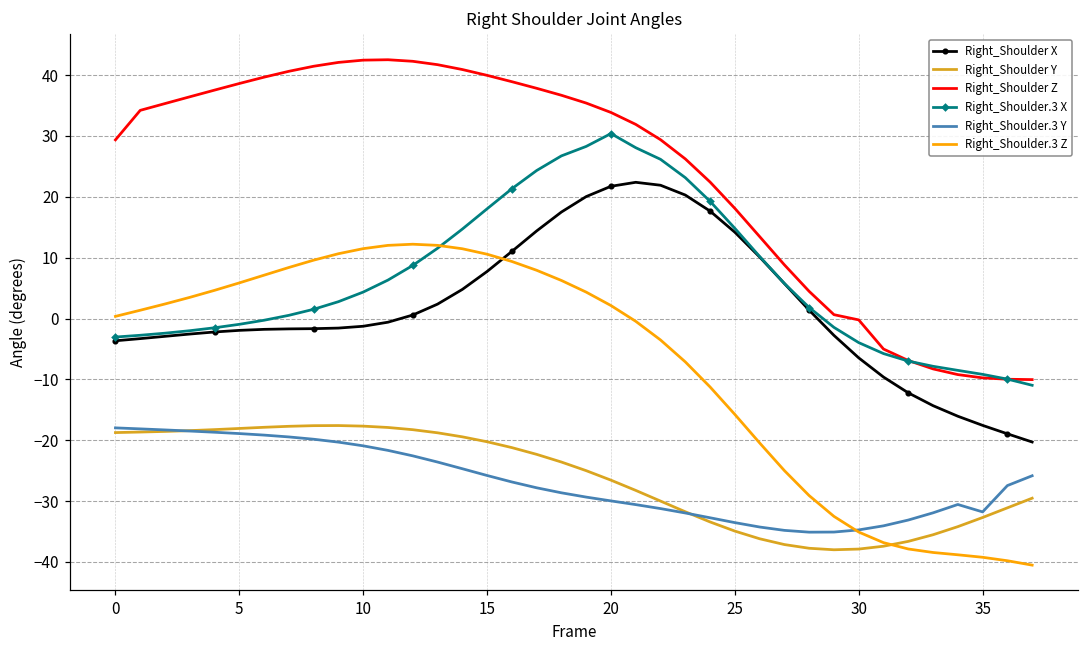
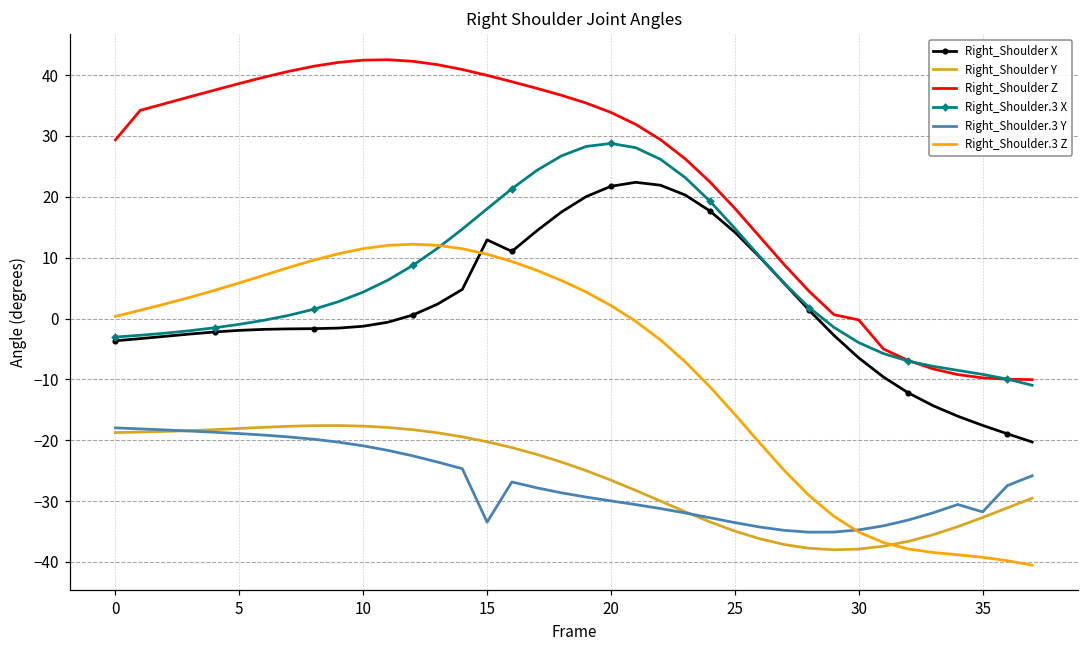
  {
    "Right_Shoulder X": {
      "0": -4,
      "5": -2,
      "10": -1,
-     "15": 8,
+     "15": 13,
      "20": 22,
      "25": 14,
      "30": -6,
      "35": -18
    },
    "Right_Shoulder Z": {
      "0": 29,
      "5": 39,
      "10": 42,
      "15": 40,
      "20": 34,
      "25": 18,
      "30": 0,
      "35": -10
    },
    "Right_Shoulder.3 X": {
      "0": -3,
      "5": -1,
      "10": 4,
      "15": 18,
-     "20": 30,
+     "20": 29,
      "25": 15,
      "30": -4,
      "35": -9
    },
    "Right_Shoulder.3 Y": {
      "0": -18,
      "5": -19,
      "10": -21,
-     "15": -26,
+     "15": -33,
      "20": -30,
      "25": -34,
      "35": -32
    }
  }
